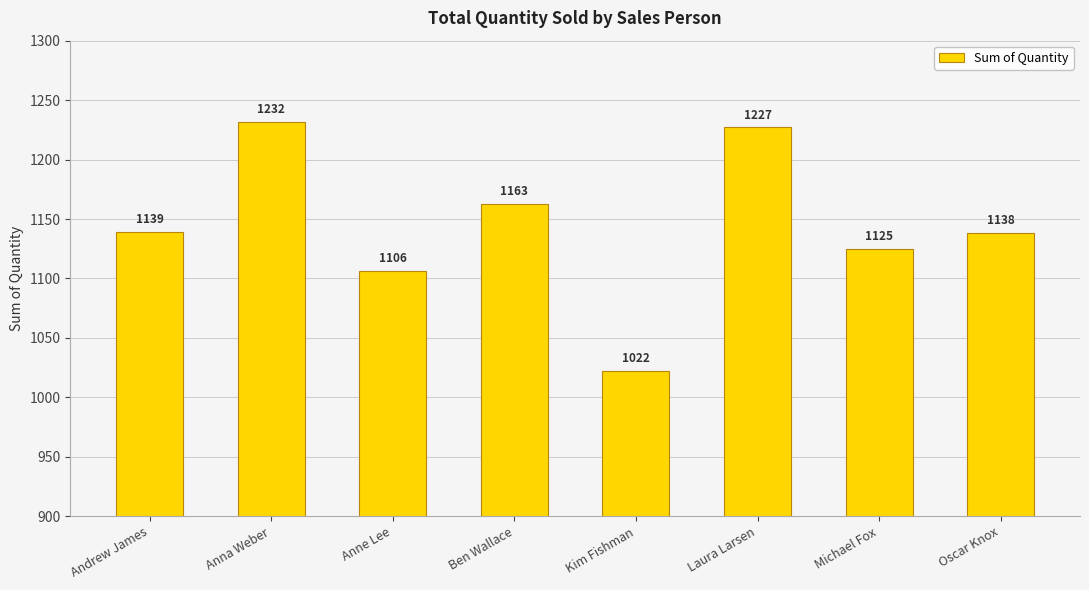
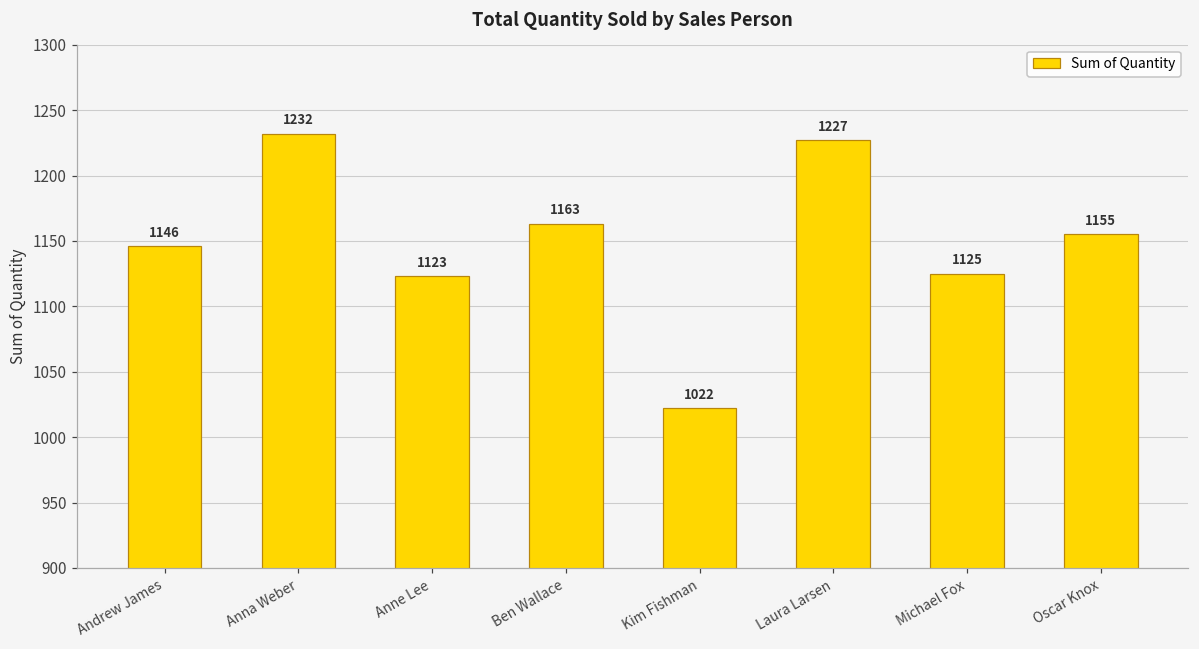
  {
-   "Andrew James": 1139,
+   "Andrew James": 1146,
    "Anna Weber": 1232,
-   "Anne Lee": 1106,
+   "Anne Lee": 1123,
    "Ben Wallace": 1163,
    "Kim Fishman": 1022,
    "Laura Larsen": 1227,
    "Michael Fox": 1125,
-   "Oscar Knox": 1138
+   "Oscar Knox": 1155
  }
